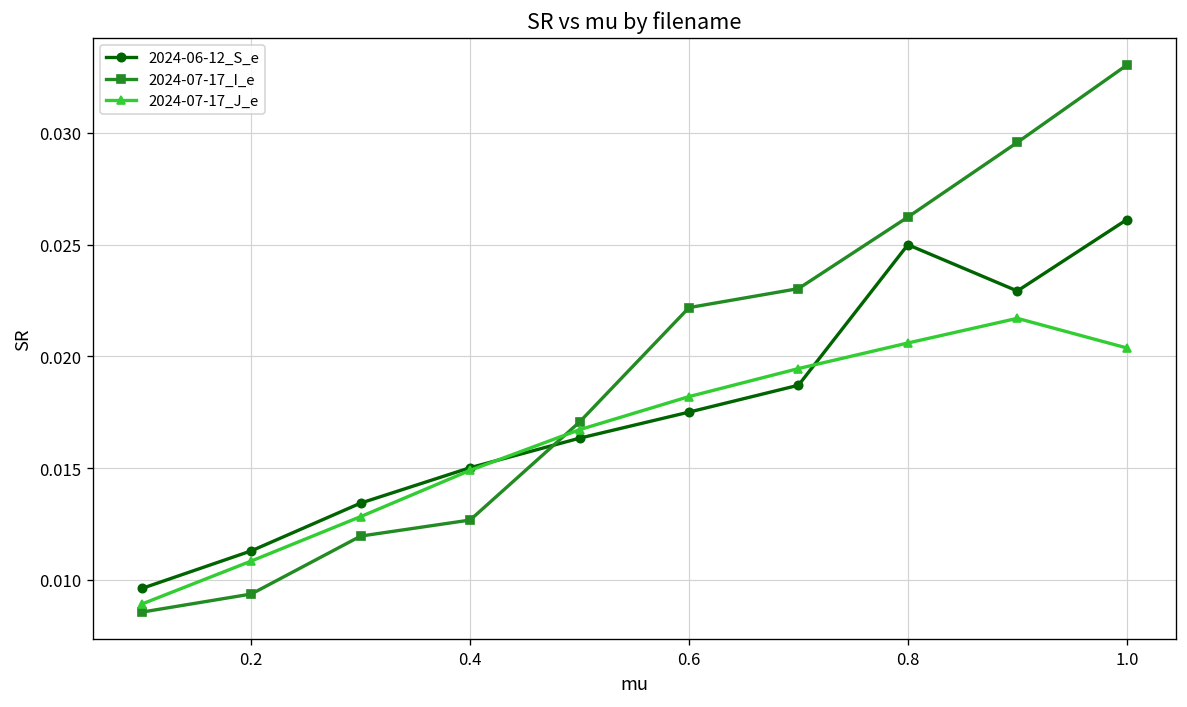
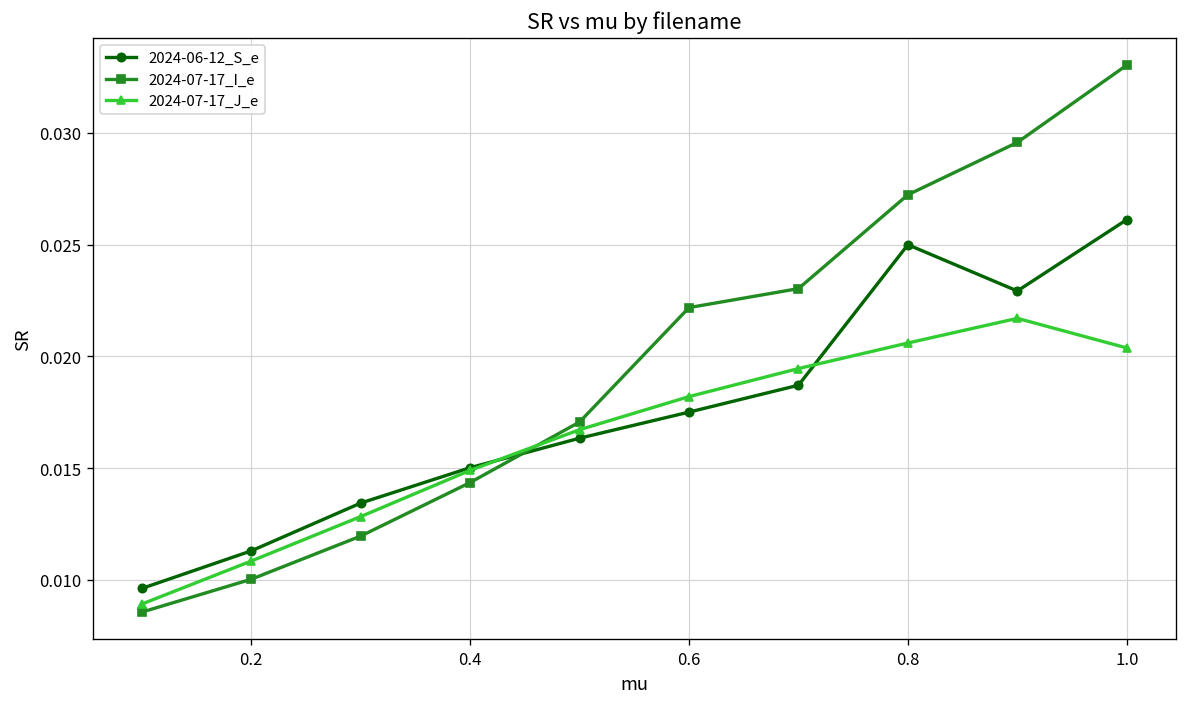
  {
    "2024-06-12_S_e": {
      "0.2": 0.0113,
      "0.6": 0.0175,
      "0.8": 0.0250,
      "1.0": 0.0261
    },
    "2024-07-17_I_e": {
-     "0.2": 0.0094,
-     "0.4": 0.0127,
+     "0.2": 0.0100,
+     "0.4": 0.0144,
      "0.6": 0.0222,
-     "0.8": 0.0262,
+     "0.8": 0.0272,
      "1.0": 0.0330
    },
    "2024-07-17_J_e": {
      "0.2": 0.0108,
      "0.6": 0.0182,
      "0.8": 0.0206,
      "1.0": 0.0204
    }
  }
